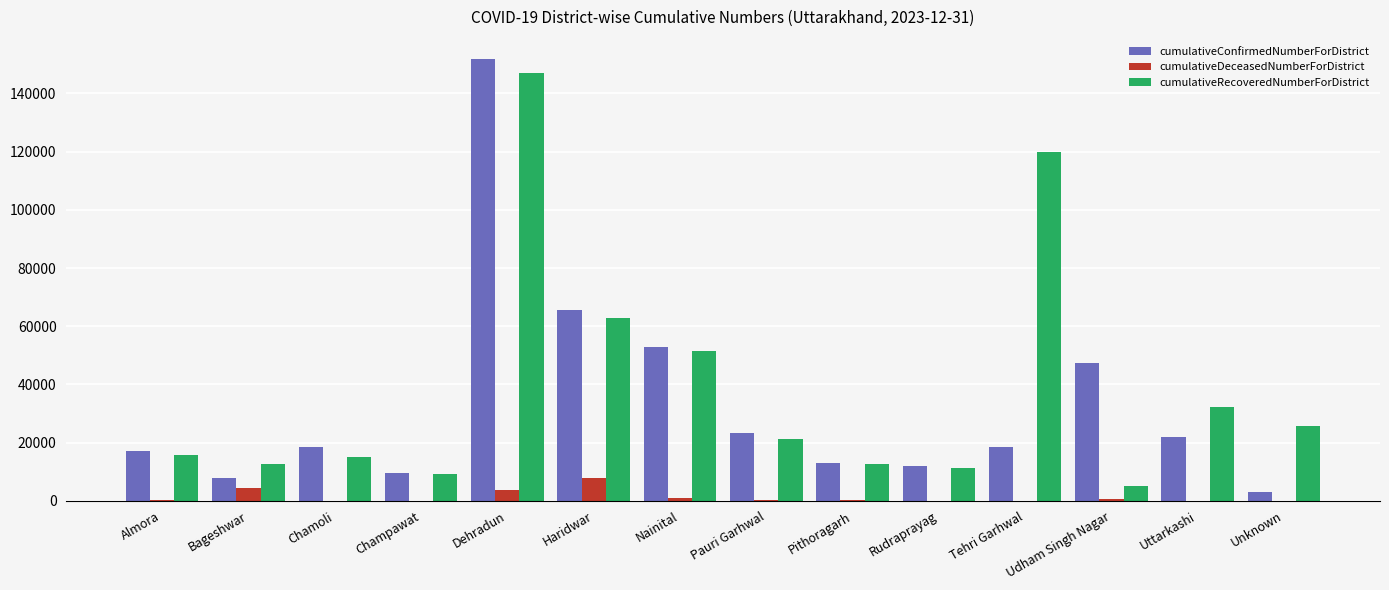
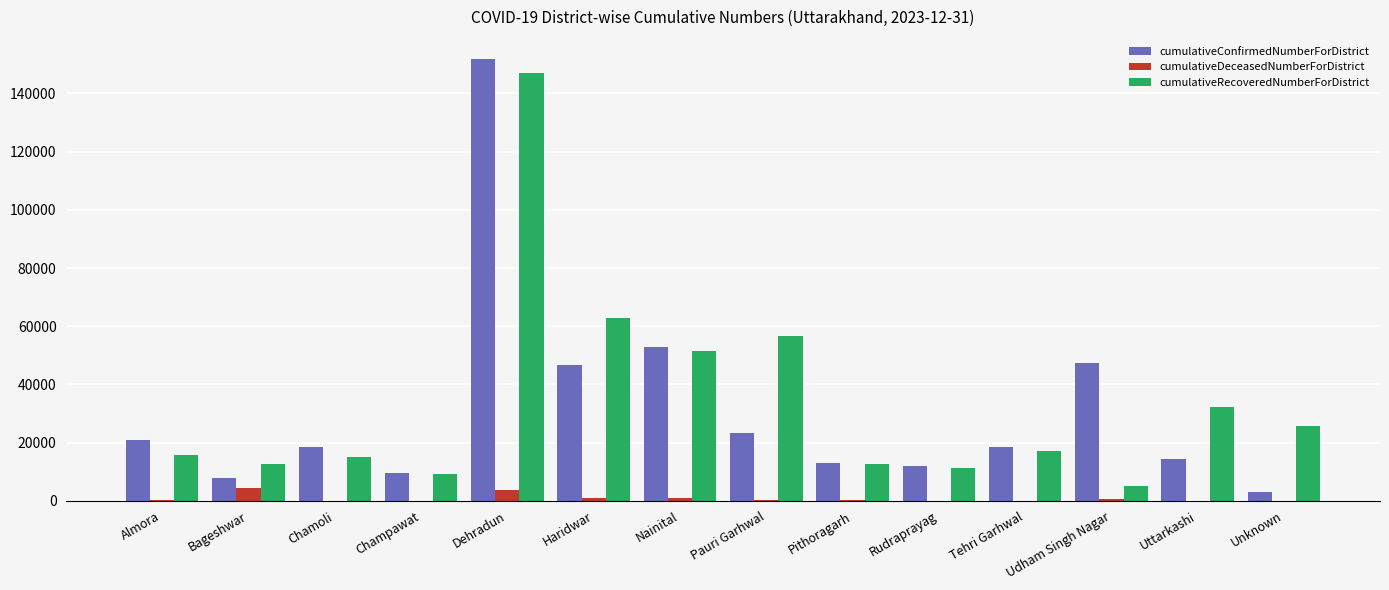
  {
    "cumulativeConfirmedNumberForDistrict": {
-     "Almora": 17000,
+     "Almora": 21000,
      "Bageshwar": 8000,
      "Chamoli": 19000,
      "Champawat": 10000,
      "Dehradun": 152000,
-     "Haridwar": 66000,
+     "Haridwar": 47000,
      "Nainital": 53000,
      "Pauri Garhwal": 23000,
      "Pithoragarh": 13000,
      "Rudraprayag": 12000,
      "Tehri Garhwal": 18000,
      "Udham Singh Nagar": 47000,
-     "Uttarkashi": 22000,
+     "Uttarkashi": 14000,
      "Unknown": 3000
    },
    "cumulativeDeceasedNumberForDistrict": {
      "Bageshwar": 4000,
      "Dehradun": 4000,
-     "Haridwar": 8000,
+     "Haridwar": 1000,
      "Nainital": 1000
    },
    "cumulativeRecoveredNumberForDistrict": {
      "Almora": 16000,
      "Bageshwar": 13000,
      "Chamoli": 15000,
      "Champawat": 9000,
      "Dehradun": 147000,
      "Haridwar": 63000,
      "Nainital": 52000,
-     "Pauri Garhwal": 21000,
+     "Pauri Garhwal": 56000,
      "Pithoragarh": 13000,
      "Rudraprayag": 11000,
-     "Tehri Garhwal": 120000,
+     "Tehri Garhwal": 17000,
      "Udham Singh Nagar": 5000,
      "Uttarkashi": 32000,
      "Unknown": 26000
    }
  }
